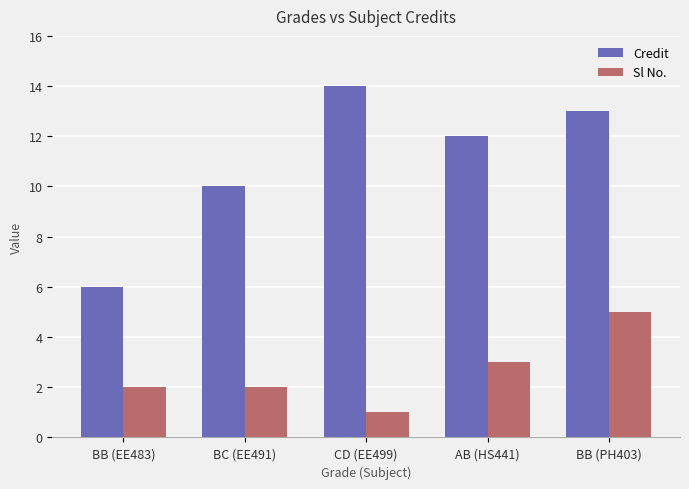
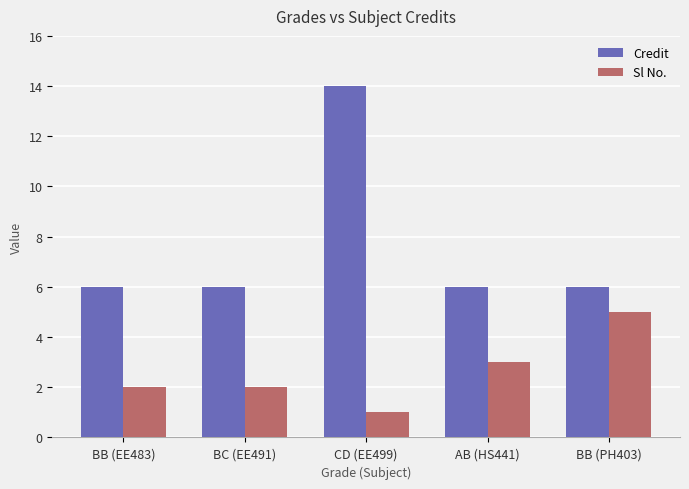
  {
    "Credit": {
      "BB (EE483)": 6,
-     "BC (EE491)": 10,
+     "BC (EE491)": 6,
      "CD (EE499)": 14,
-     "AB (HS441)": 12,
-     "BB (PH403)": 13
+     "AB (HS441)": 6,
+     "BB (PH403)": 6
    },
    "Sl No.": {
      "BB (EE483)": 2,
      "BC (EE491)": 2,
      "CD (EE499)": 1,
      "AB (HS441)": 3,
      "BB (PH403)": 5
    }
  }
